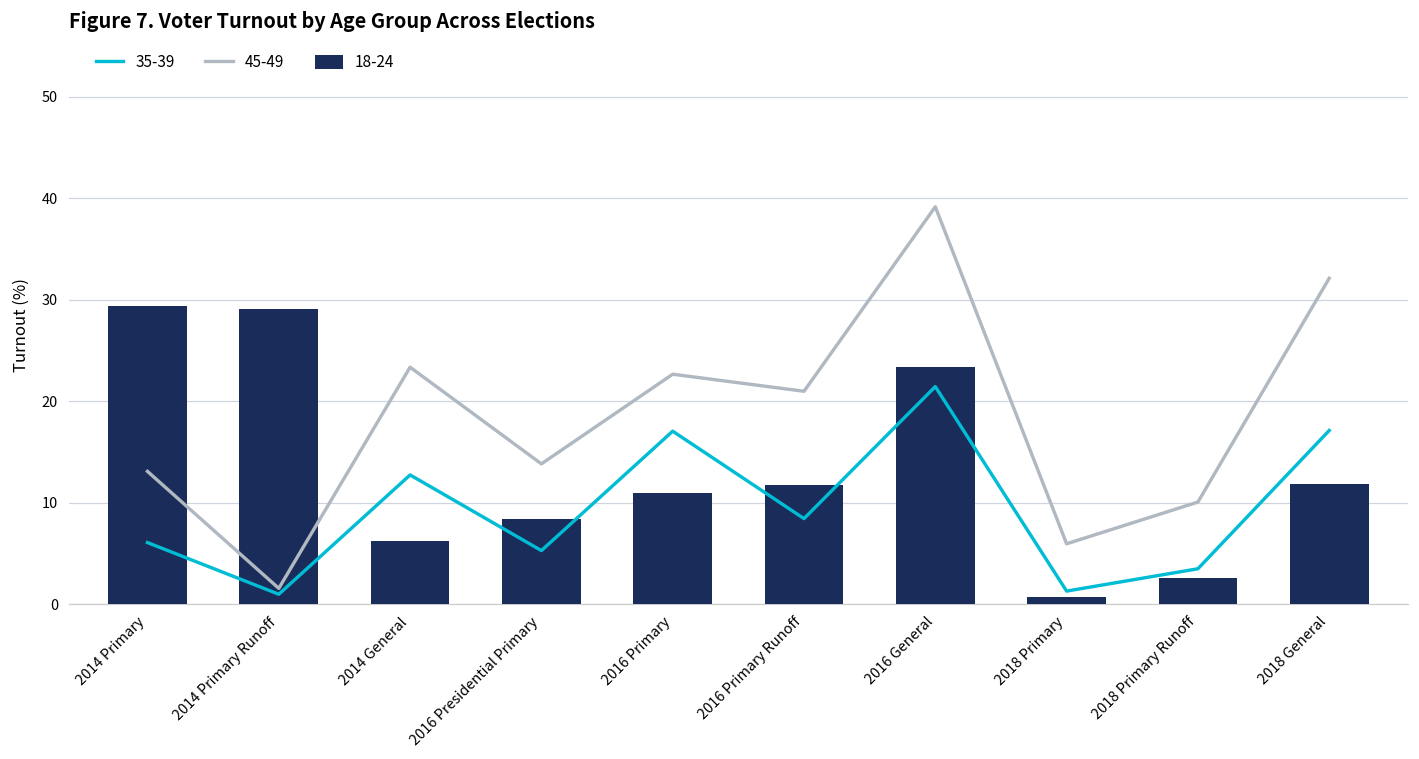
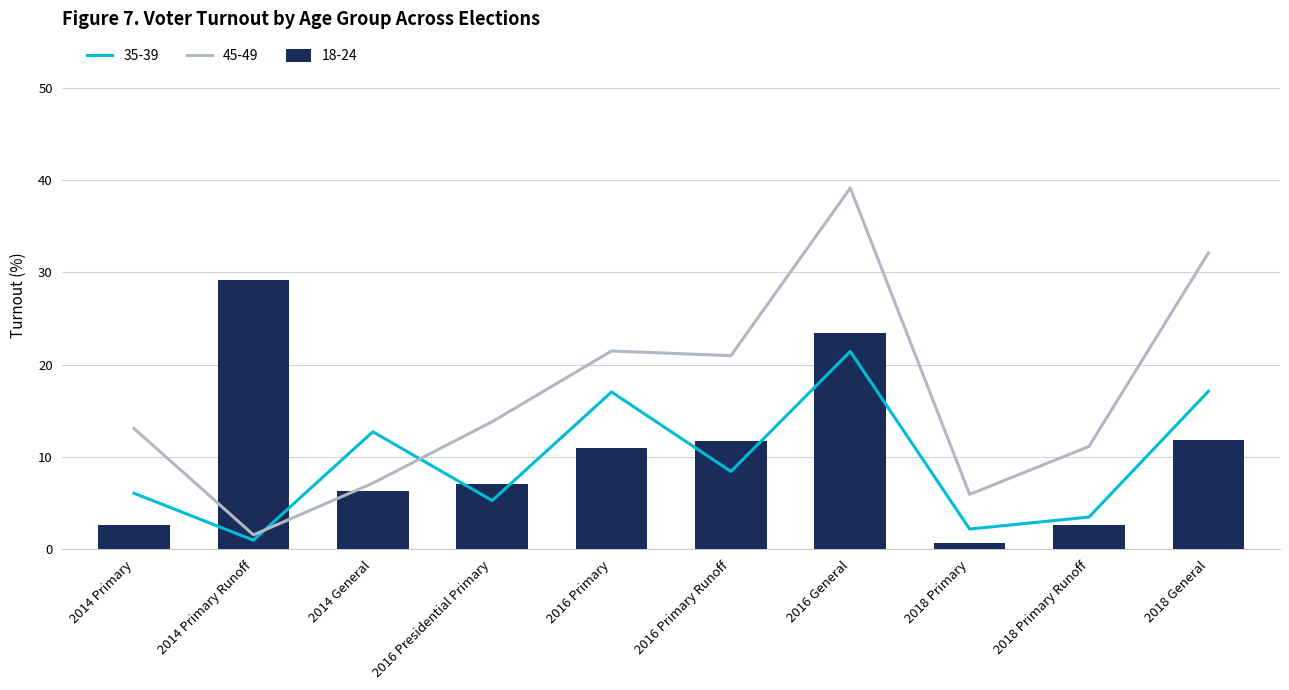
  {
    "18-24": {
-     "2014 Primary": 29,
+     "2014 Primary": 3,
      "2014 Primary Runoff": 29,
      "2014 General": 6,
-     "2016 Presidential Primary": 8,
+     "2016 Presidential Primary": 7,
      "2016 Primary": 11,
      "2016 Primary Runoff": 12,
      "2016 General": 23,
      "2018 Primary": 1,
      "2018 Primary Runoff": 3,
      "2018 General": 12
    },
    "35-39": {
      "2014 Primary": 6,
      "2014 Primary Runoff": 1,
      "2014 General": 13,
      "2016 Presidential Primary": 5,
      "2016 Primary": 17,
      "2016 Primary Runoff": 8,
      "2016 General": 21,
-     "2018 Primary": 1,
+     "2018 Primary": 2,
      "2018 Primary Runoff": 4,
      "2018 General": 17
    },
    "45-49": {
      "2014 Primary": 13,
      "2014 Primary Runoff": 2,
-     "2014 General": 23,
+     "2014 General": 7,
      "2016 Presidential Primary": 14,
-     "2016 Primary": 23,
+     "2016 Primary": 21,
      "2016 Primary Runoff": 21,
      "2016 General": 39,
      "2018 Primary": 6,
-     "2018 Primary Runoff": 10,
+     "2018 Primary Runoff": 11,
      "2018 General": 32
    }
  }
